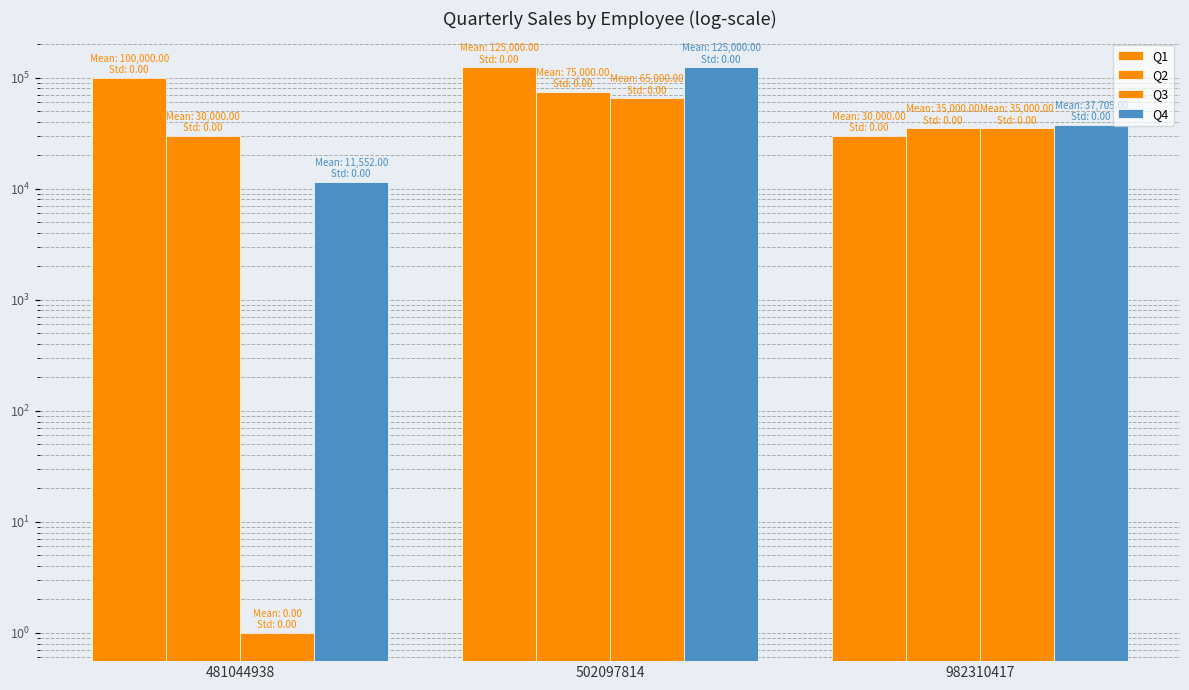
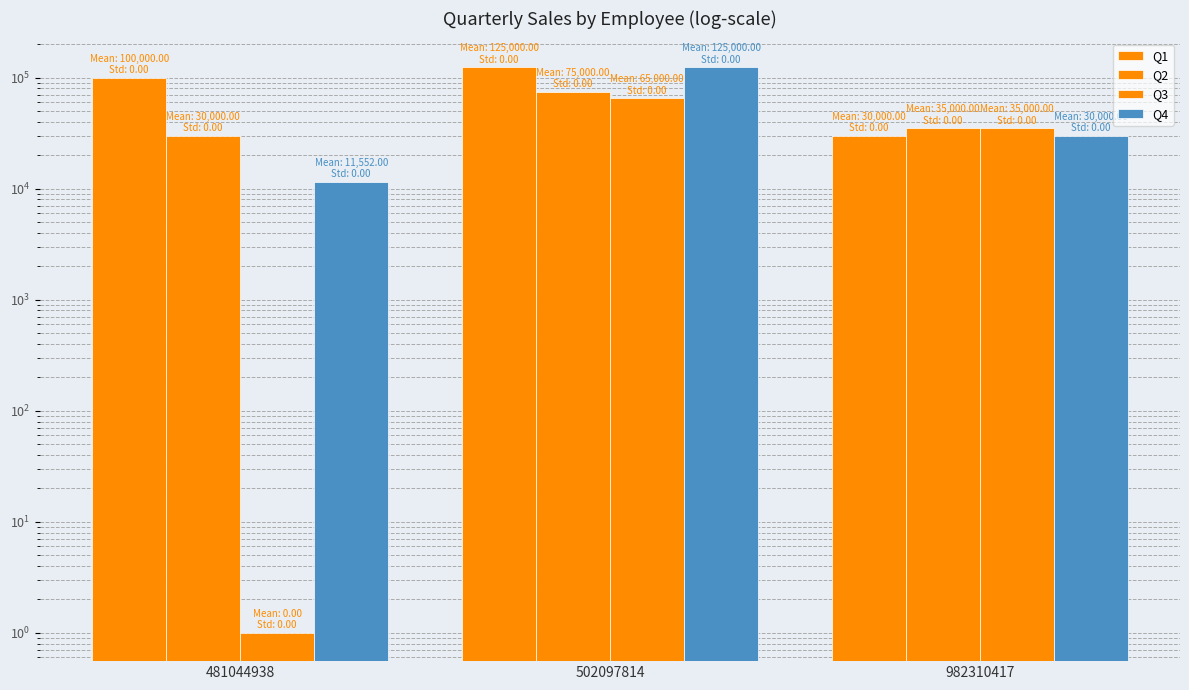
  {
    "Q4": {
      "481044938": "11,552.00",
      "502097814": "125,000.00",
-     "982310417": "37,705.00"
+     "982310417": "30,000.00"
    }
  }
